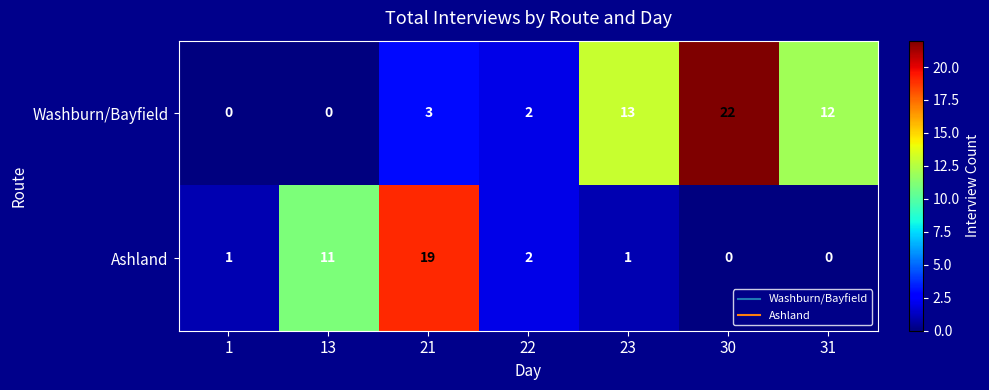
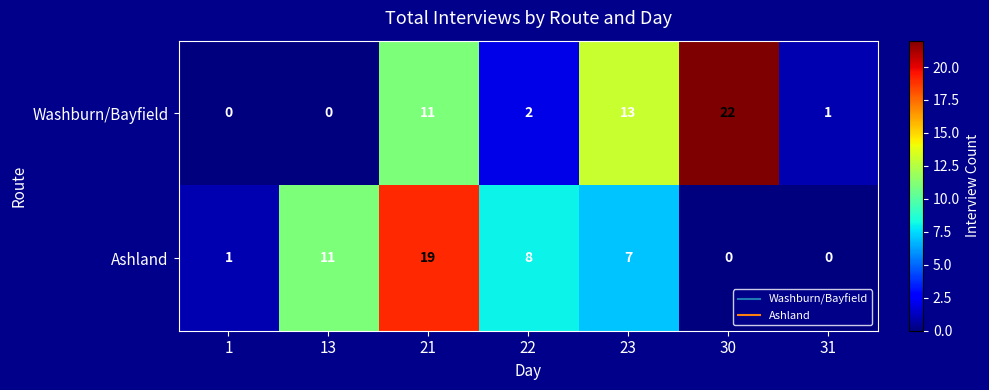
  {
    "Washburn/Bayfield": {
      "1": 0,
      "13": 0,
-     "21": 3,
+     "21": 11,
      "22": 2,
      "23": 13,
      "30": 22,
-     "31": 12
+     "31": 1
    },
    "Ashland": {
      "1": 1,
      "13": 11,
      "21": 19,
-     "22": 2,
-     "23": 1,
+     "22": 8,
+     "23": 7,
      "30": 0,
      "31": 0
    }
  }
